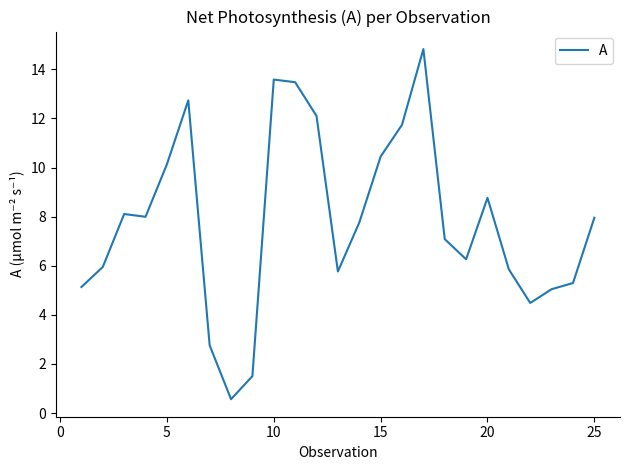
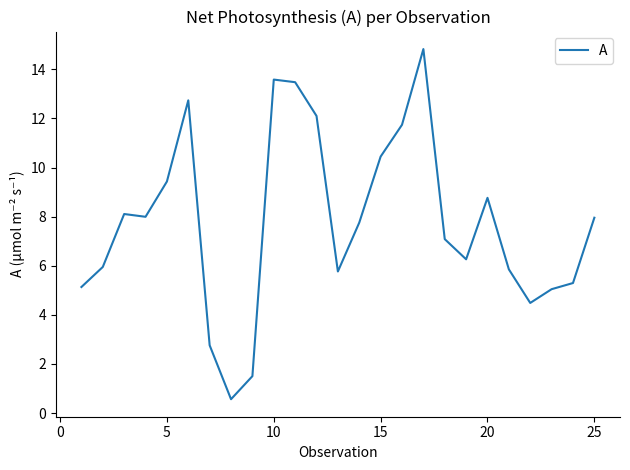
  {
-   "5": 10.1,
+   "5": 9.4,
    "10": 13.6,
    "15": 10.4,
    "20": 8.8,
    "25": 8.0
  }
